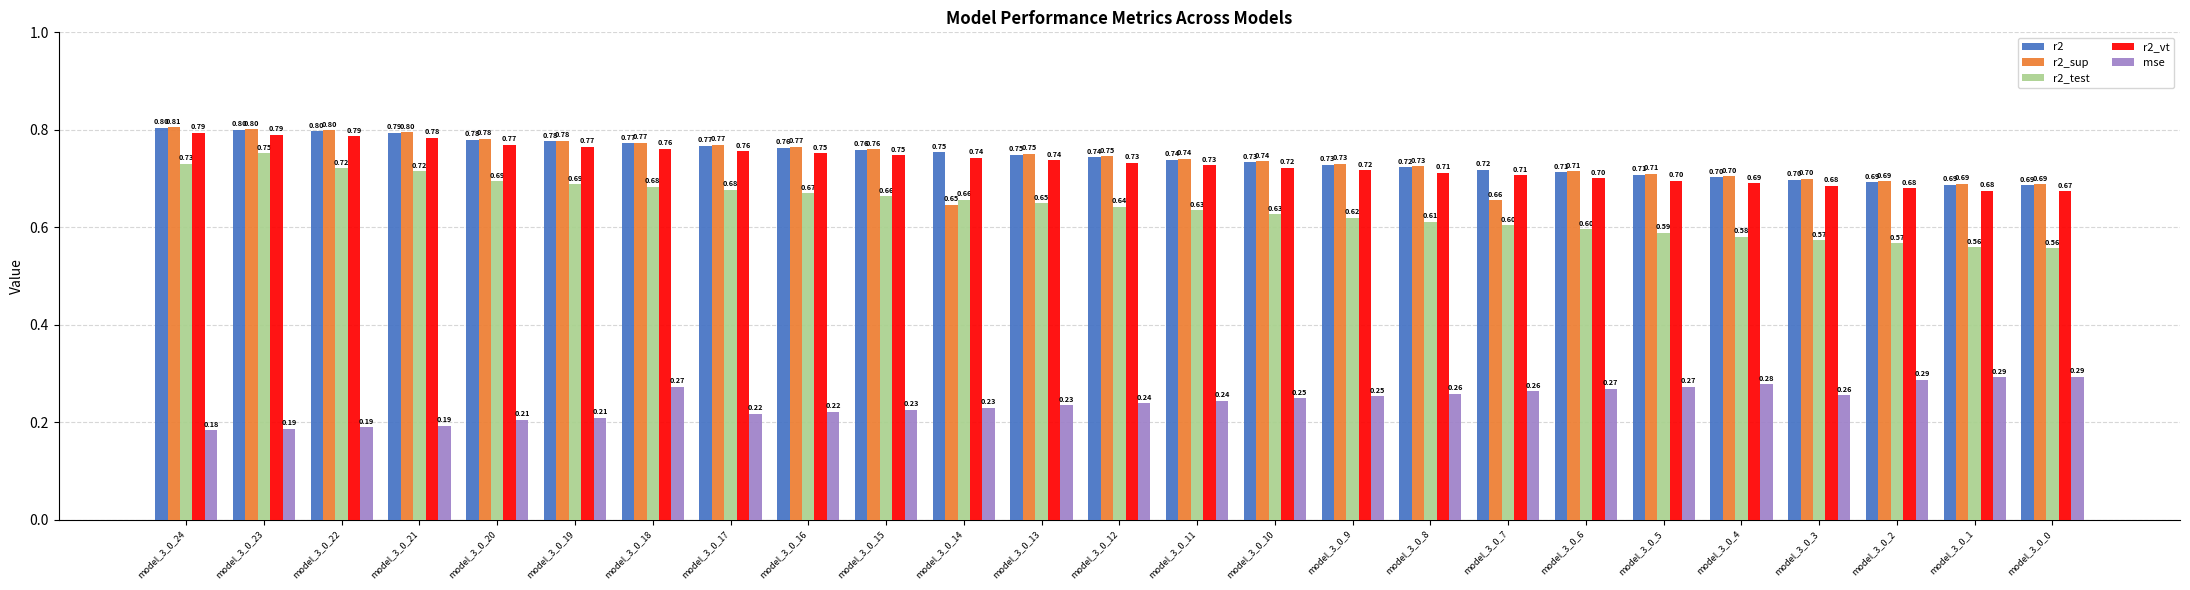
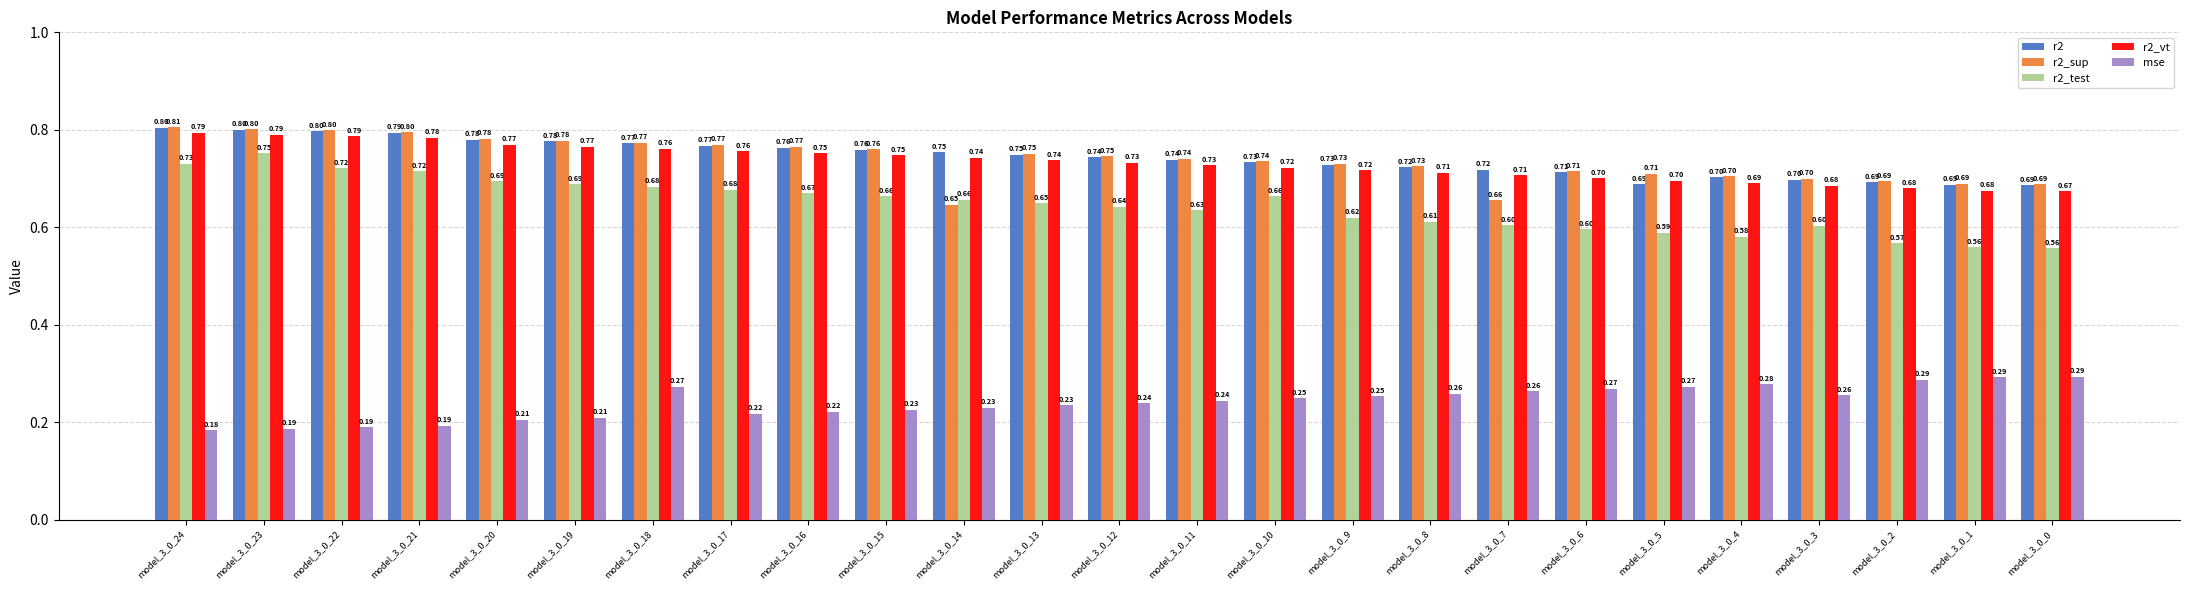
  {
    "r2": {
      "model_3_0_14": 0.75,
      "model_3_0_7": 0.72,
-     "model_3_0_5": 0.71
+     "model_3_0_5": 0.69
    },
    "r2_sup": {
      "model_3_0_14": 0.65,
      "model_3_0_7": 0.66,
      "model_3_0_5": 0.71
    },
    "r2_test": {
      "model_3_0_24": 0.73,
      "model_3_0_23": 0.75,
      "model_3_0_22": 0.72,
      "model_3_0_21": 0.72,
      "model_3_0_20": 0.69,
      "model_3_0_19": 0.69,
      "model_3_0_18": 0.68,
      "model_3_0_17": 0.68,
      "model_3_0_16": 0.67,
      "model_3_0_15": 0.66,
      "model_3_0_14": 0.66,
      "model_3_0_13": 0.65,
      "model_3_0_12": 0.64,
      "model_3_0_11": 0.63,
-     "model_3_0_10": 0.63,
+     "model_3_0_10": 0.66,
      "model_3_0_9": 0.62,
      "model_3_0_8": 0.61,
      "model_3_0_7": 0.60,
      "model_3_0_6": 0.60,
      "model_3_0_5": 0.59,
      "model_3_0_4": 0.58,
-     "model_3_0_3": 0.57,
+     "model_3_0_3": 0.60,
      "model_3_0_2": 0.57,
      "model_3_0_1": 0.56,
      "model_3_0_0": 0.56
    },
    "r2_vt": {
      "model_3_0_24": 0.79,
      "model_3_0_23": 0.79,
      "model_3_0_22": 0.79,
      "model_3_0_21": 0.78,
      "model_3_0_20": 0.77,
      "model_3_0_19": 0.77,
      "model_3_0_18": 0.76,
      "model_3_0_17": 0.76,
      "model_3_0_16": 0.75,
      "model_3_0_15": 0.75,
      "model_3_0_14": 0.74,
      "model_3_0_13": 0.74,
      "model_3_0_12": 0.73,
      "model_3_0_11": 0.73,
      "model_3_0_10": 0.72,
      "model_3_0_9": 0.72,
      "model_3_0_8": 0.71,
      "model_3_0_7": 0.71,
      "model_3_0_6": 0.70,
      "model_3_0_5": 0.70,
      "model_3_0_4": 0.69,
      "model_3_0_3": 0.68,
      "model_3_0_2": 0.68,
      "model_3_0_1": 0.68,
      "model_3_0_0": 0.67
    },
    "mse": {
      "model_3_0_24": 0.18,
      "model_3_0_23": 0.19,
      "model_3_0_22": 0.19,
      "model_3_0_21": 0.19,
      "model_3_0_20": 0.21,
      "model_3_0_19": 0.21,
      "model_3_0_18": 0.27,
      "model_3_0_17": 0.22,
      "model_3_0_16": 0.22,
      "model_3_0_15": 0.23,
      "model_3_0_14": 0.23,
      "model_3_0_13": 0.23,
      "model_3_0_12": 0.24,
      "model_3_0_11": 0.24,
      "model_3_0_10": 0.25,
      "model_3_0_9": 0.25,
      "model_3_0_8": 0.26,
      "model_3_0_7": 0.26,
      "model_3_0_6": 0.27,
      "model_3_0_5": 0.27,
      "model_3_0_4": 0.28,
      "model_3_0_3": 0.26,
      "model_3_0_2": 0.29,
      "model_3_0_1": 0.29,
      "model_3_0_0": 0.29
    }
  }
